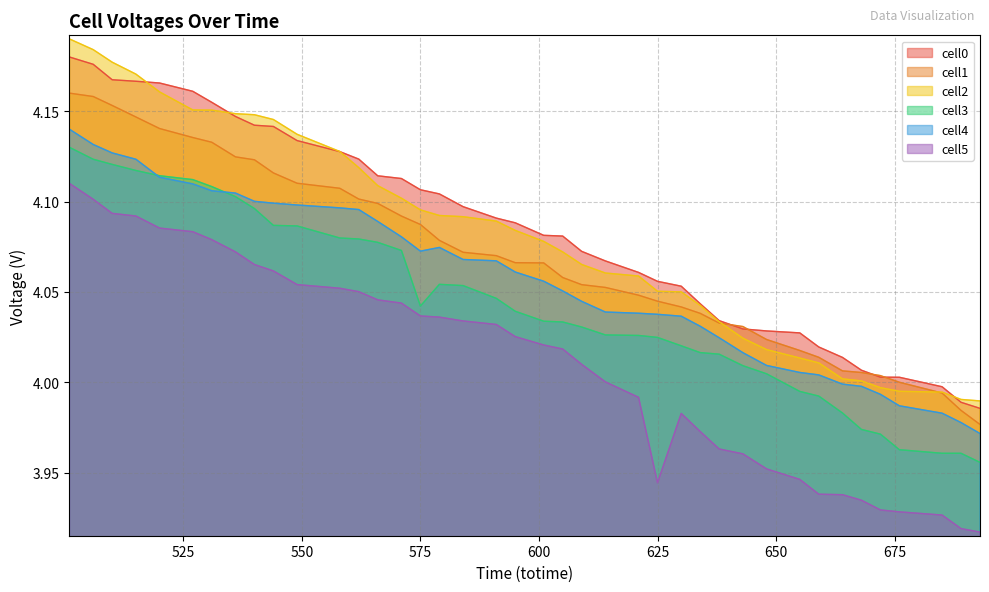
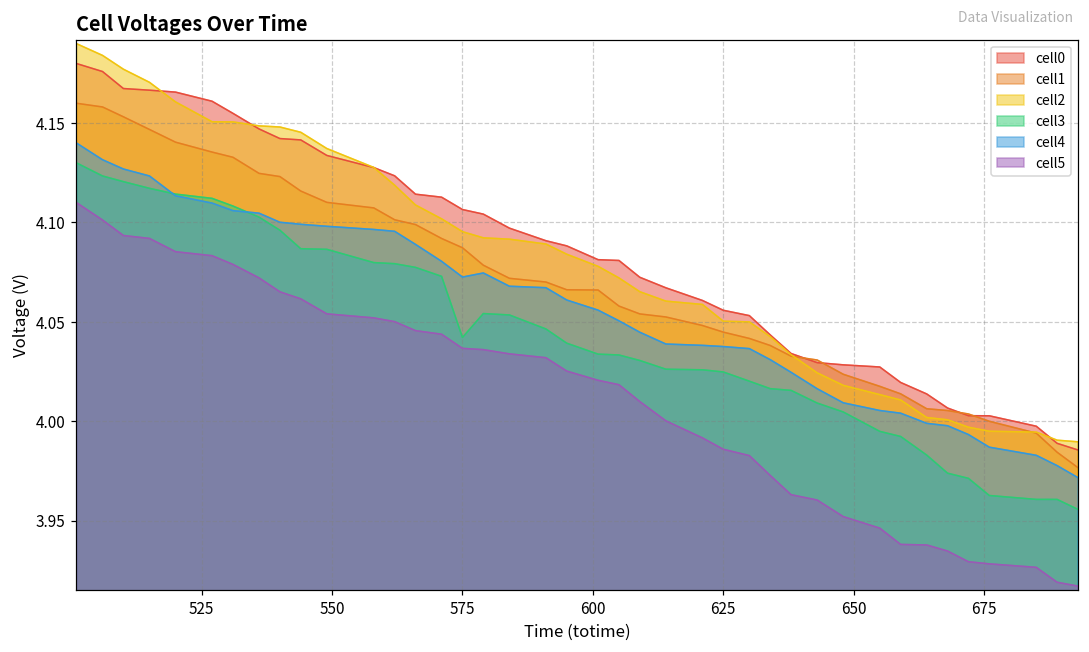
  {
    "cell3": {
      "575": 4.042,
      "625": 4.025
    },
    "cell4": {
      "575": 4.073,
      "625": 4.038
    },
    "cell5": {
      "575": 4.037,
-     "625": 3.944
+     "625": 3.986
    }
  }
